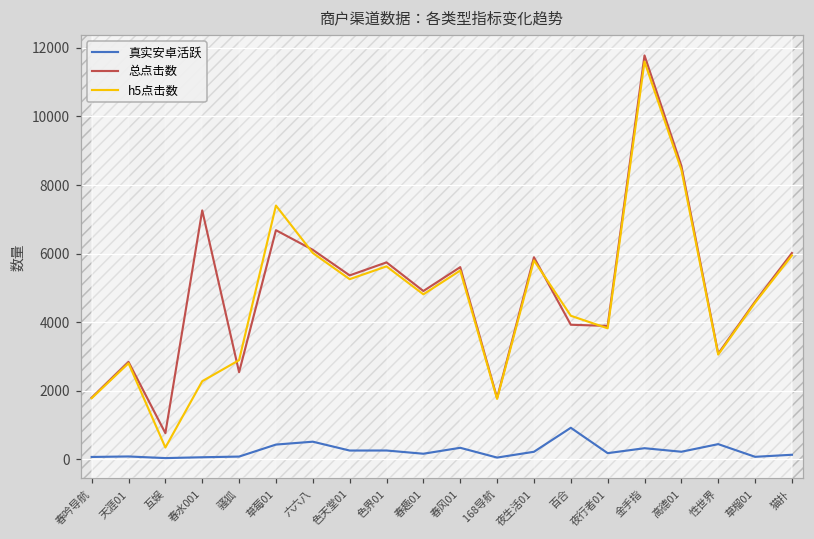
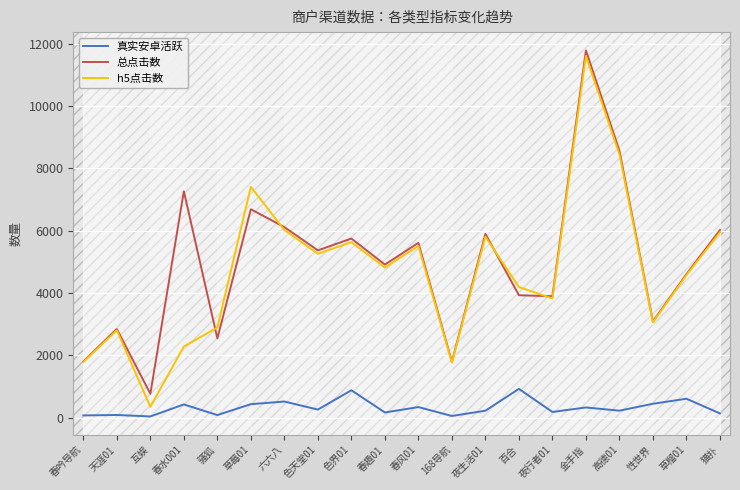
  {
    "真实安卓活跃": {
      "春吟导航": 100,
      "天涯01": 100,
      "互娱": 0,
-     "春水001": 100,
+     "春水001": 400,
      "骚狐": 100,
      "草莓01": 400,
      "六六八": 500,
      "色天堂01": 300,
-     "色界01": 300,
+     "色界01": 900,
      "春趣01": 200,
      "春风01": 300,
      "168导航": 100,
      "夜生活01": 200,
      "百合": 900,
      "夜行者01": 200,
      "金手指": 300,
      "高德01": 200,
      "性世界": 400,
-     "草榴01": 100,
+     "草榴01": 600,
      "猫扑": 100
    },
    "总点击数": {
      "互娱": 800,
      "春水001": 7300,
      "骚狐": 2500,
      "草莓01": 6700,
      "六六八": 6100,
      "色天堂01": 5400,
      "色界01": 5700,
      "春趣01": 4900,
      "春风01": 5600,
      "夜生活01": 5900,
      "百合": 3900,
      "金手指": 11800,
      "高德01": 8600
    },
    "h5点击数": {
      "互娱": 300,
      "春水001": 2300,
      "骚狐": 2900,
      "草莓01": 7400,
      "六六八": 6000,
      "色天堂01": 5300,
      "色界01": 5600,
      "春趣01": 4800,
      "春风01": 5500,
      "夜生活01": 5800,
      "百合": 4200,
      "金手指": 11600,
      "高德01": 8400
    }
  }
